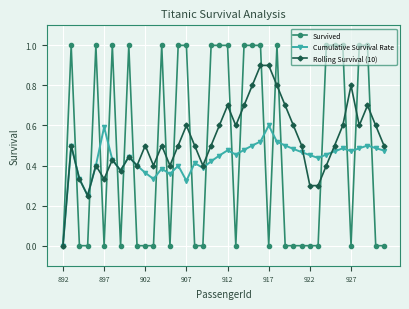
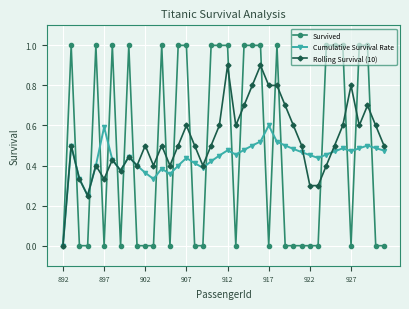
  {
    "Survived": {
      "897": 0.00,
      "902": 0.00,
      "907": 1.00,
      "912": 1.00,
      "917": 0.00,
      "922": 0.00,
      "927": 0.00
    },
    "Cumulative Survival Rate": {
      "897": 0.59,
      "902": 0.36,
-     "907": 0.32,
+     "907": 0.44,
      "912": 0.48,
      "917": 0.60,
      "922": 0.45,
      "927": 0.47
    },
    "Rolling Survival (10)": {
      "897": 0.33,
      "902": 0.5,
      "907": 0.6,
-     "912": 0.7,
-     "917": 0.9,
+     "912": 0.9,
+     "917": 0.8,
      "922": 0.3,
      "927": 0.8
    }
  }
